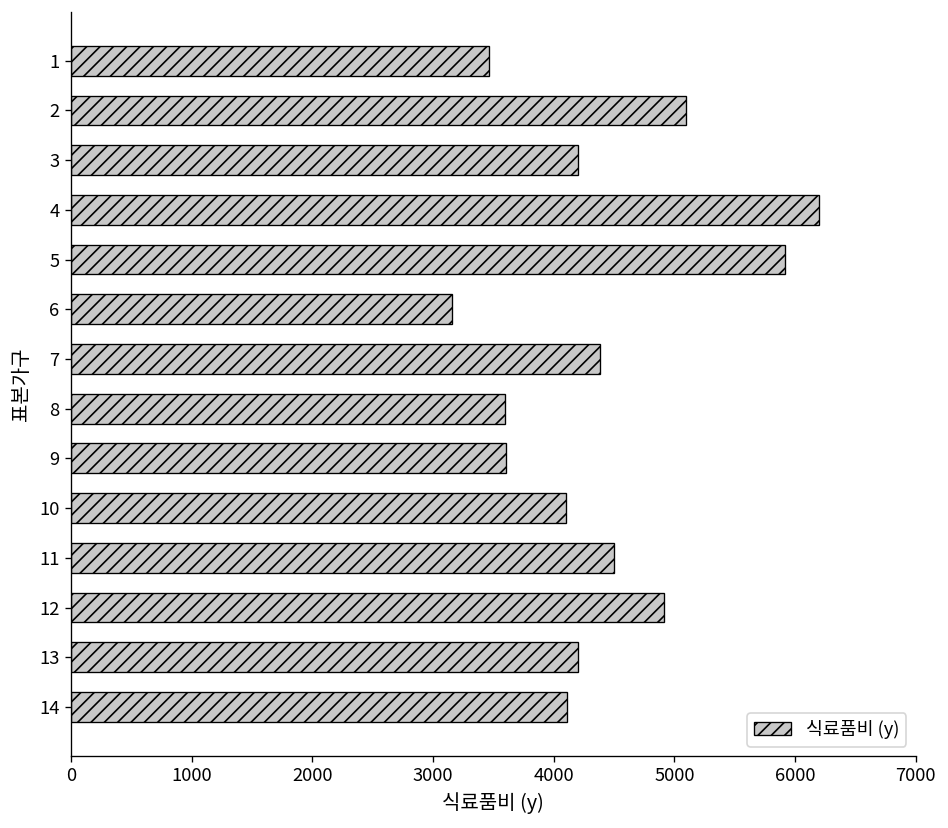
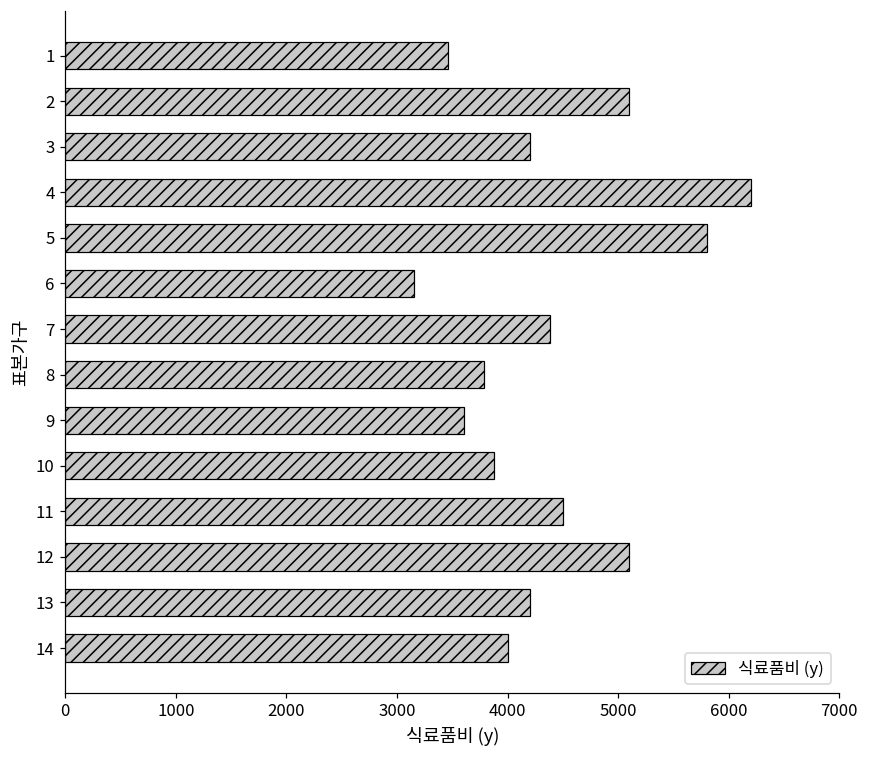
  {
    "1": 3470,
    "2": 5100,
    "3": 4200,
    "4": 6200,
-   "5": 5920,
+   "5": 5800,
    "6": 3160,
    "7": 4390,
-   "8": 3600,
+   "8": 3790,
    "9": 3610,
-   "10": 4100,
+   "10": 3880,
    "11": 4500,
-   "12": 4920,
+   "12": 5100,
    "13": 4200,
-   "14": 4110
+   "14": 4000
  }
